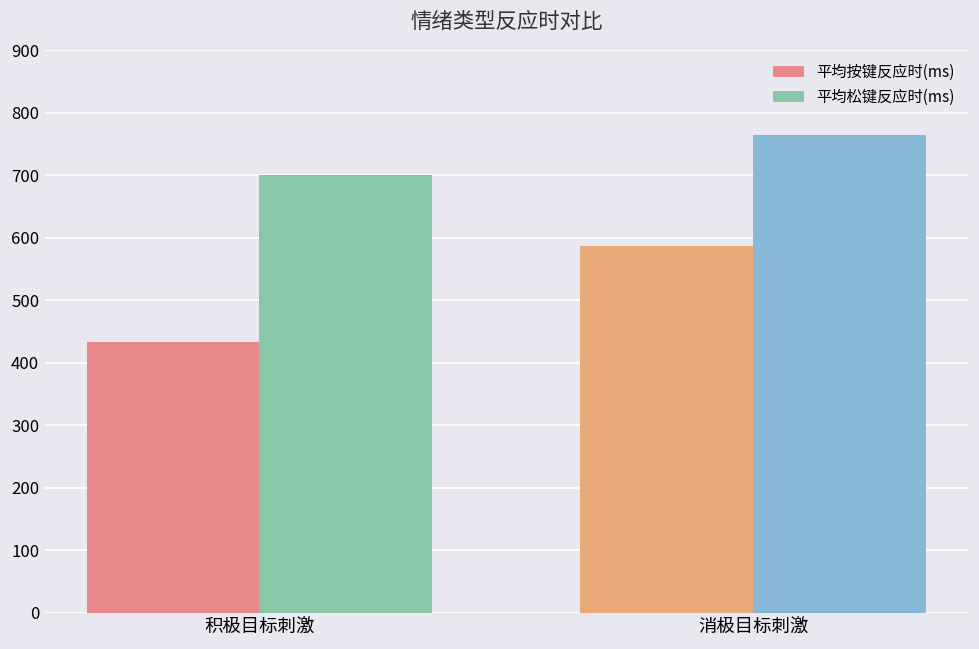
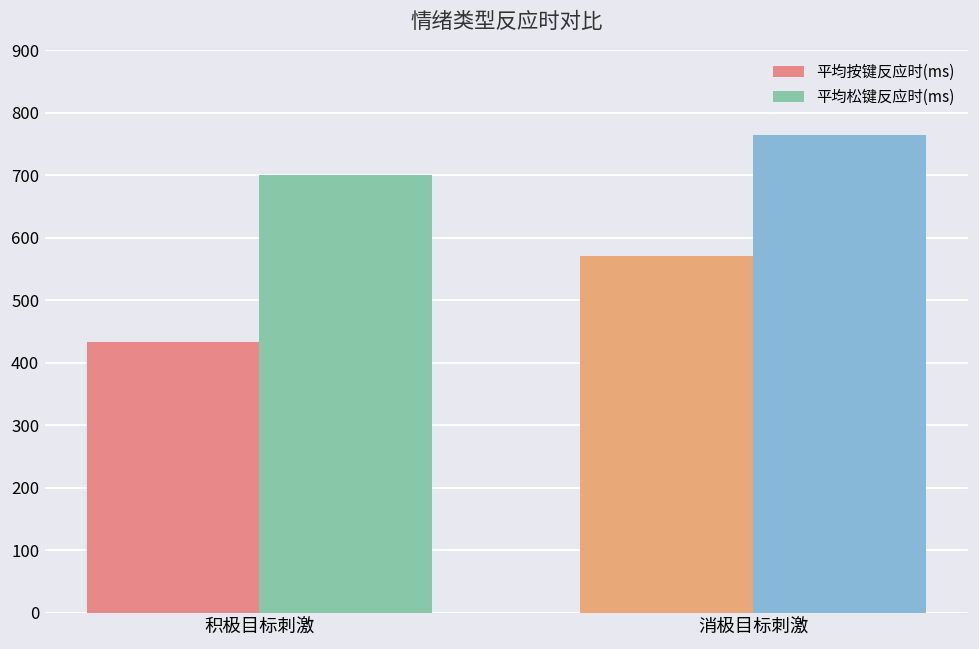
  {
    "平均按键反应时(ms)": {
      "积极目标刺激": 430,
-     "消极目标刺激": 590
+     "消极目标刺激": 570
    },
    "平均松键反应时(ms)": {
      "积极目标刺激": 700,
      "消极目标刺激": 760
    }
  }
